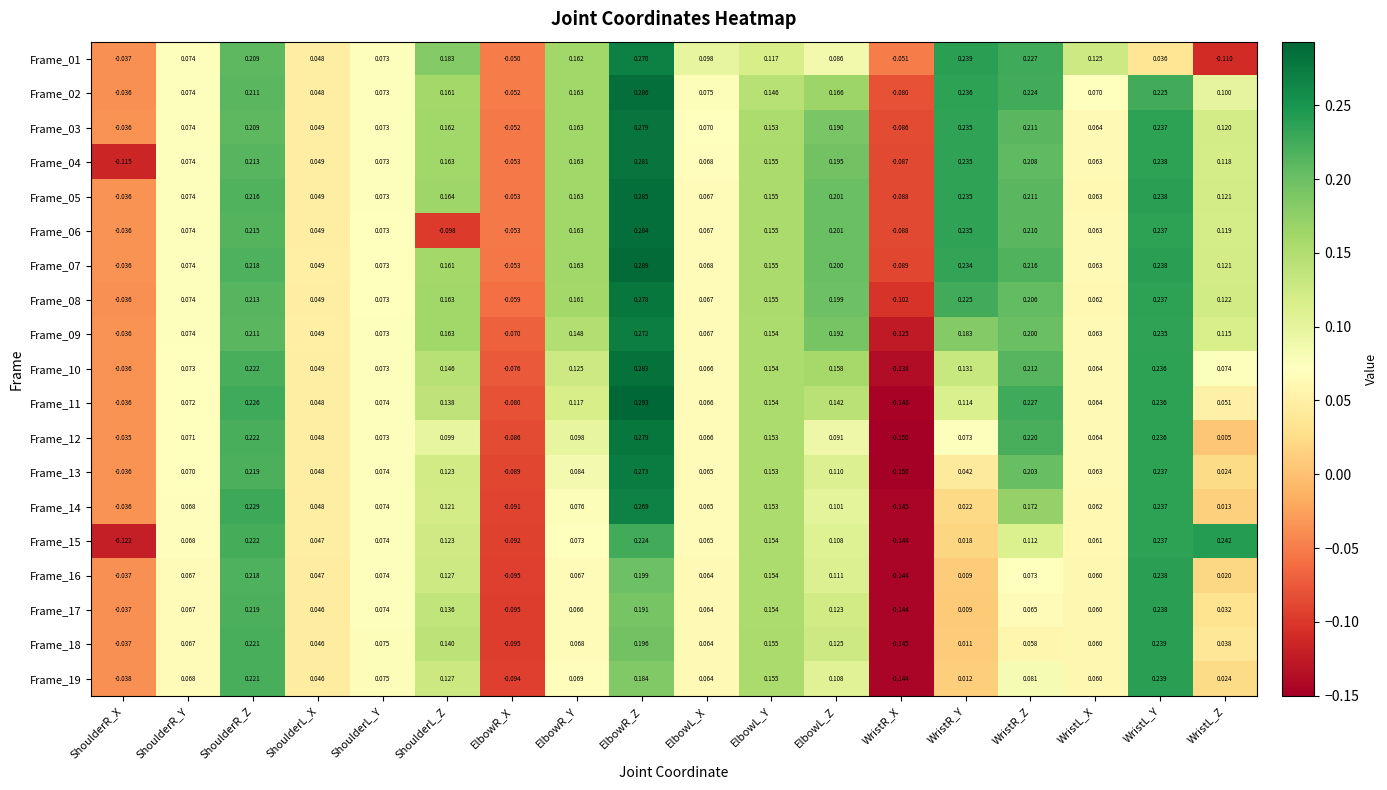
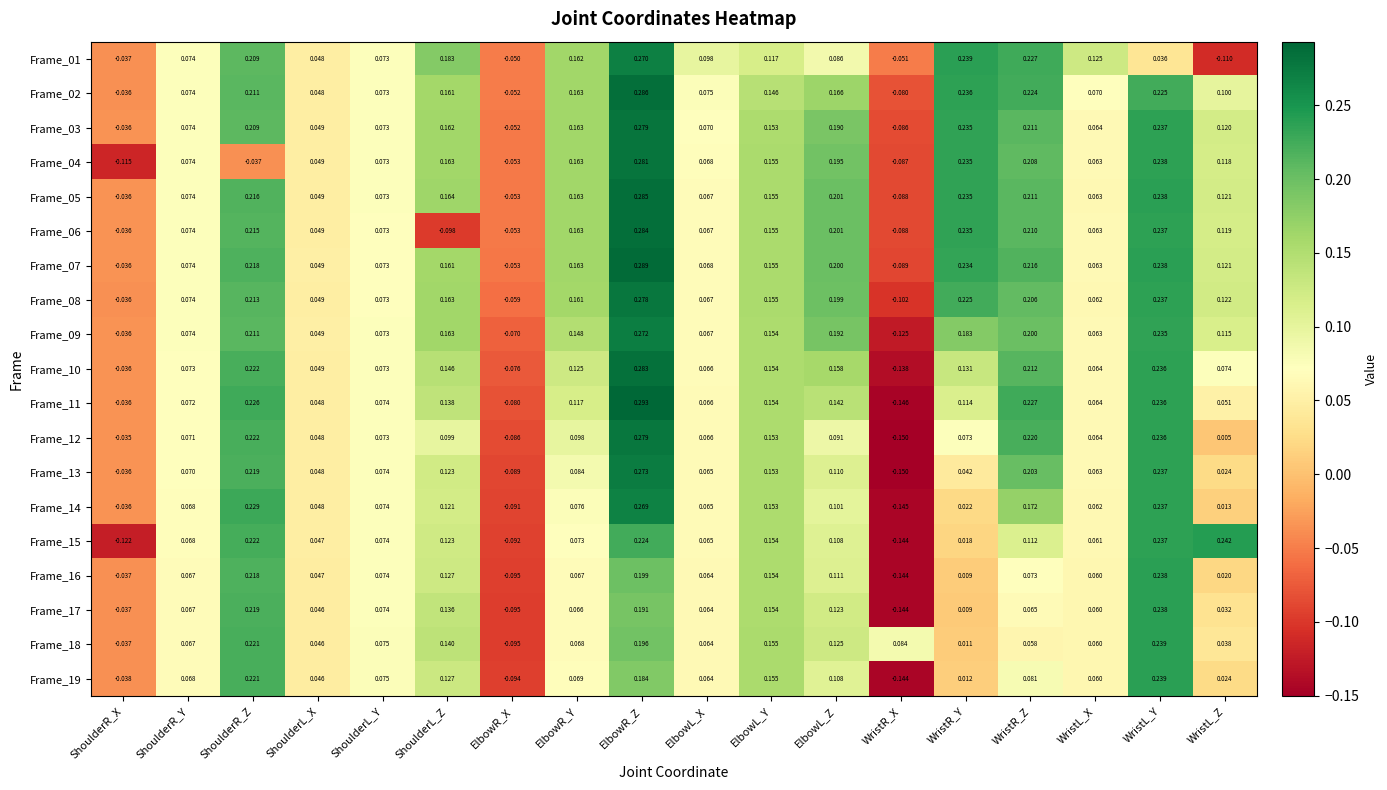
  {
    "Frame_04": {
      "ShoulderR_X": -0.115,
      "ShoulderR_Y": 0.074,
-     "ShoulderR_Z": 0.213,
+     "ShoulderR_Z": -0.037,
      "ShoulderL_X": 0.049,
      "ShoulderL_Y": 0.073,
      "ShoulderL_Z": 0.163,
      "ElbowR_X": -0.053,
      "ElbowR_Y": 0.163,
      "ElbowR_Z": 0.281,
      "ElbowL_X": 0.068,
      "ElbowL_Y": 0.155,
      "ElbowL_Z": 0.195,
      "WristR_X": -0.087,
      "WristR_Y": 0.235,
      "WristR_Z": 0.208,
      "WristL_X": 0.063,
      "WristL_Y": 0.238,
      "WristL_Z": 0.118
    },
    "Frame_18": {
      "ShoulderR_X": -0.037,
      "ShoulderR_Y": 0.067,
      "ShoulderR_Z": 0.221,
      "ShoulderL_X": 0.046,
      "ShoulderL_Y": 0.075,
      "ShoulderL_Z": 0.140,
      "ElbowR_X": -0.095,
      "ElbowR_Y": 0.068,
      "ElbowR_Z": 0.196,
      "ElbowL_X": 0.064,
      "ElbowL_Y": 0.155,
      "ElbowL_Z": 0.125,
-     "WristR_X": -0.145,
+     "WristR_X": 0.084,
      "WristR_Y": 0.011,
      "WristR_Z": 0.058,
      "WristL_X": 0.060,
      "WristL_Y": 0.239,
      "WristL_Z": 0.038
    }
  }
